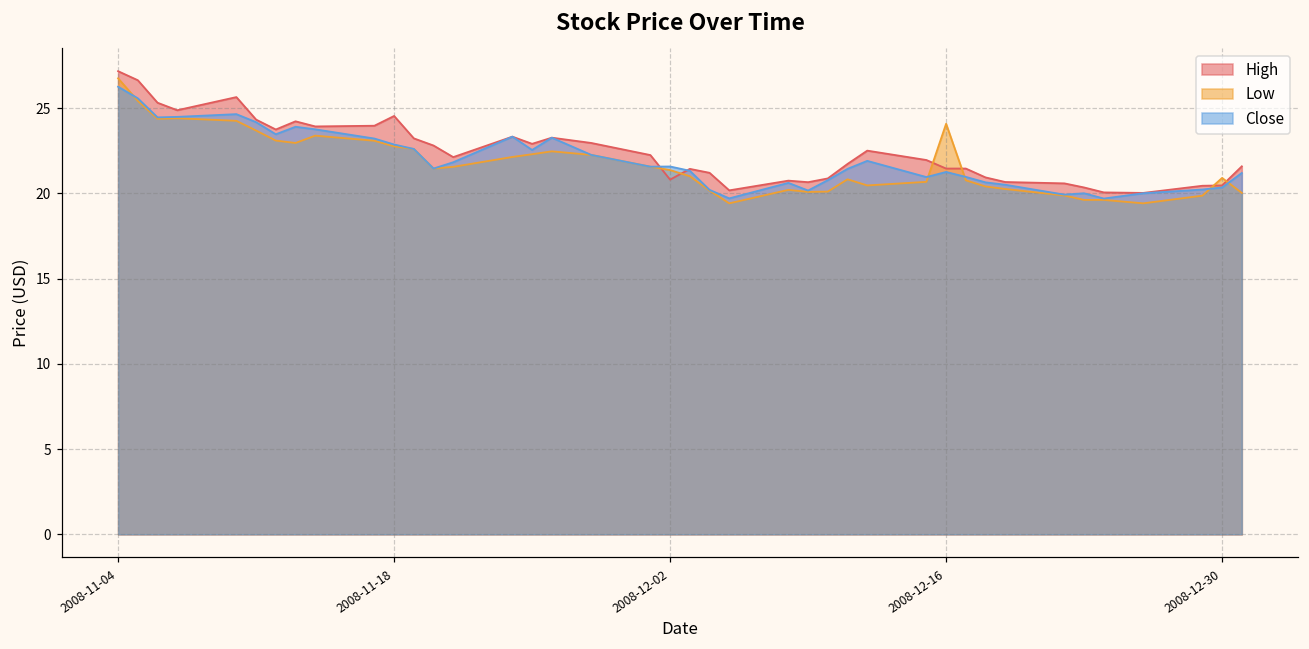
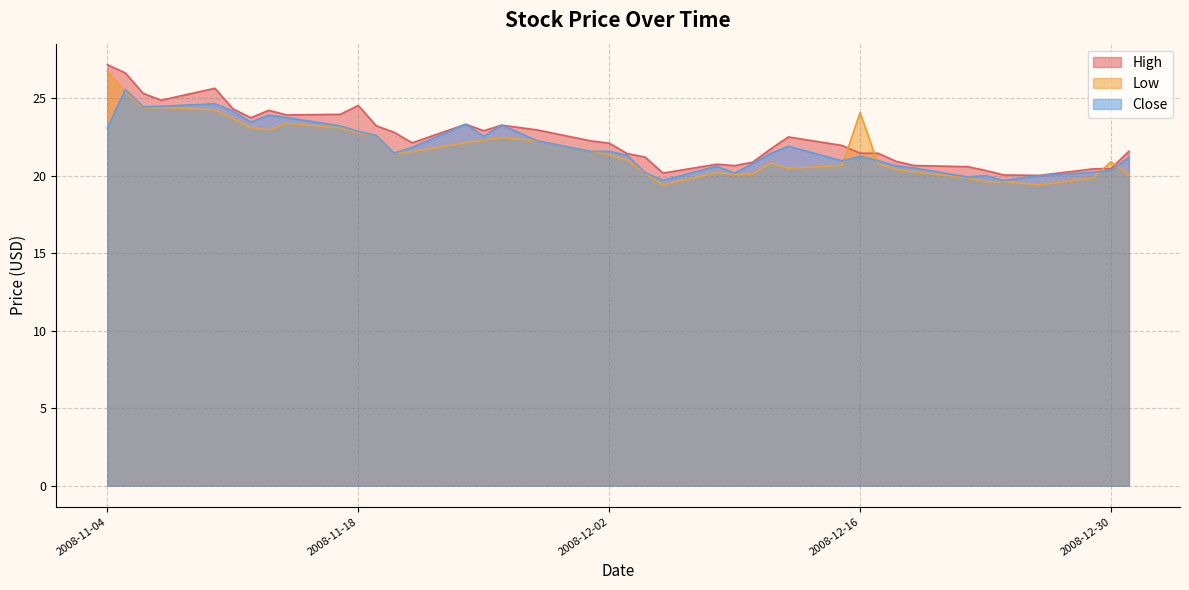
  {
    "High": {
      "2008-11-04": 27.2,
      "2008-11-18": 24.5,
-     "2008-12-02": 20.8,
+     "2008-12-02": 22.1,
      "2008-12-16": 21.5
    },
    "Low": {
      "2008-11-04": 26.7,
      "2008-12-02": 21.4,
      "2008-12-16": 24.1,
      "2008-12-30": 20.9
    },
    "Close": {
-     "2008-11-04": 26.3,
+     "2008-11-04": 23.1,
      "2008-12-02": 21.6,
      "2008-12-16": 21.3
    }
  }
